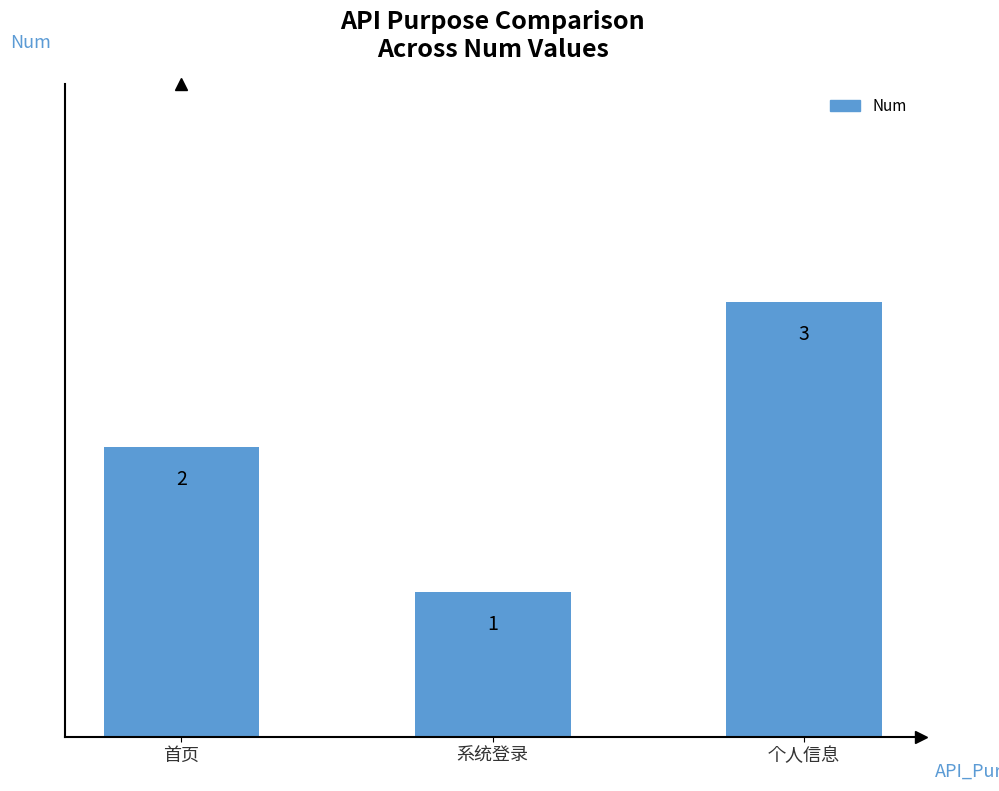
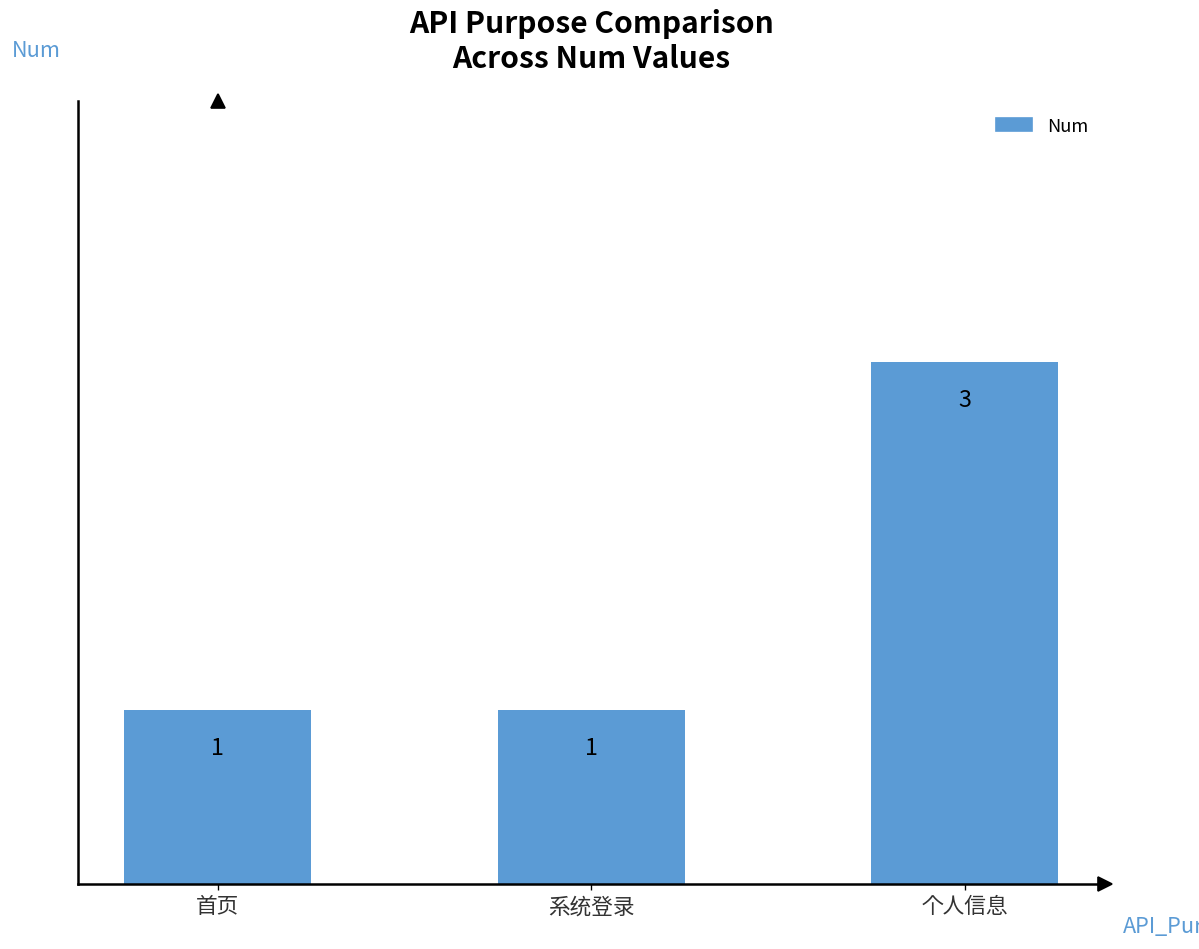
  {
-   "首页": 2,
+   "首页": 1,
    "系统登录": 1,
    "个人信息": 3
  }
